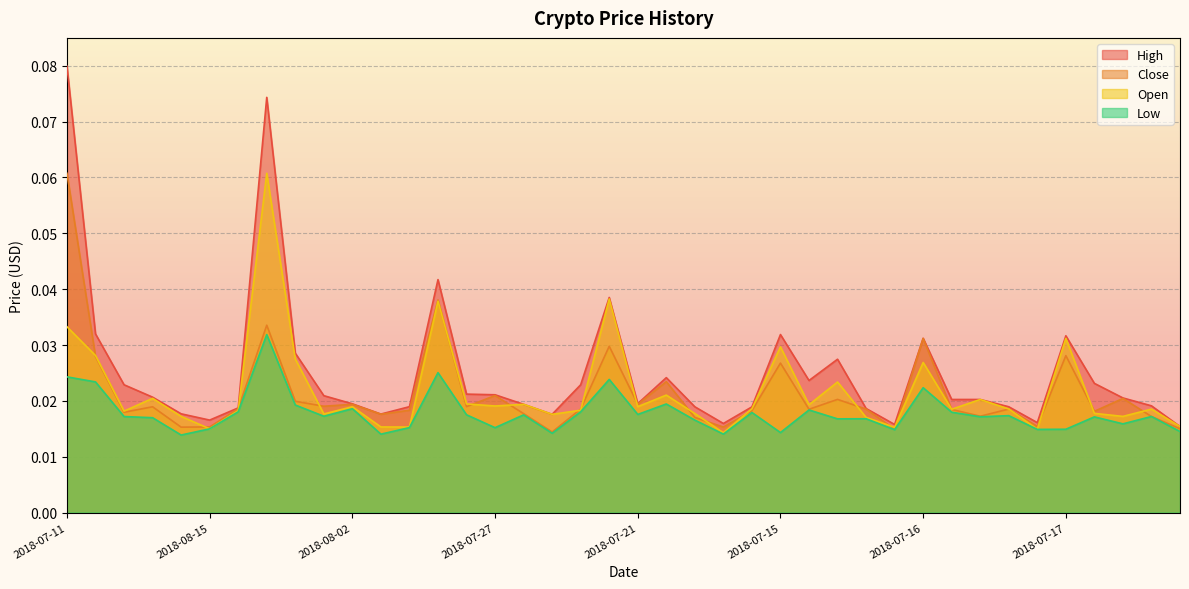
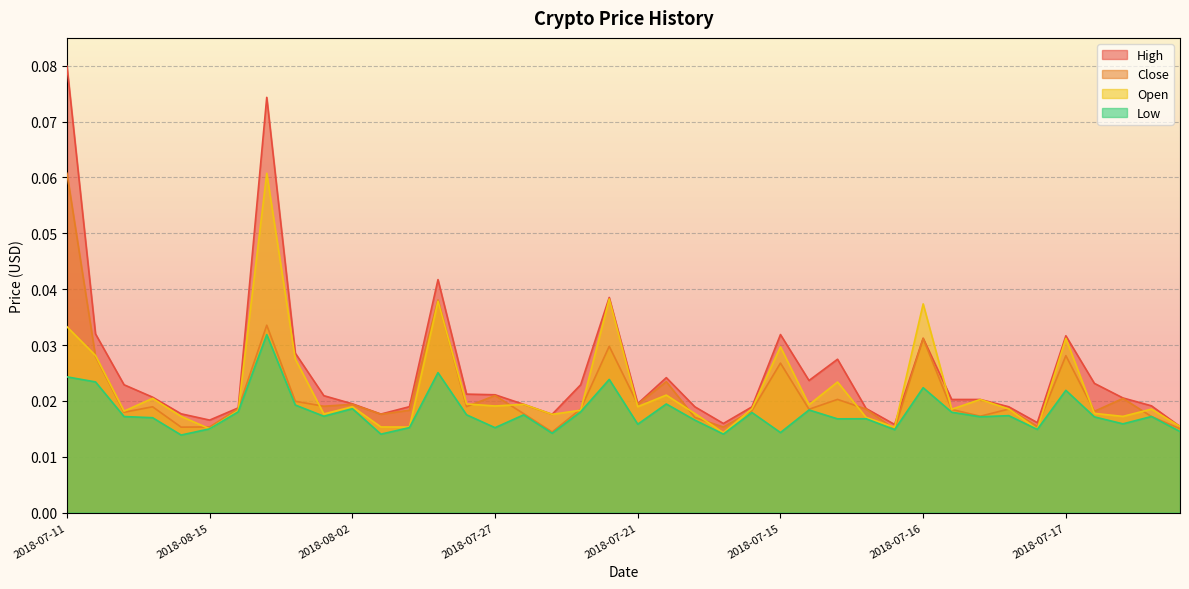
  {
    "Open": {
      "2018-07-11": 0.033,
      "2018-07-27": 0.019,
      "2018-07-15": 0.030,
-     "2018-07-16": 0.027,
+     "2018-07-16": 0.037,
      "2018-07-17": 0.031
    },
    "Low": {
      "2018-07-11": 0.024,
      "2018-07-27": 0.015,
-     "2018-07-21": 0.018,
+     "2018-07-21": 0.016,
      "2018-07-15": 0.014,
      "2018-07-16": 0.022,
-     "2018-07-17": 0.015
+     "2018-07-17": 0.022
    }
  }
